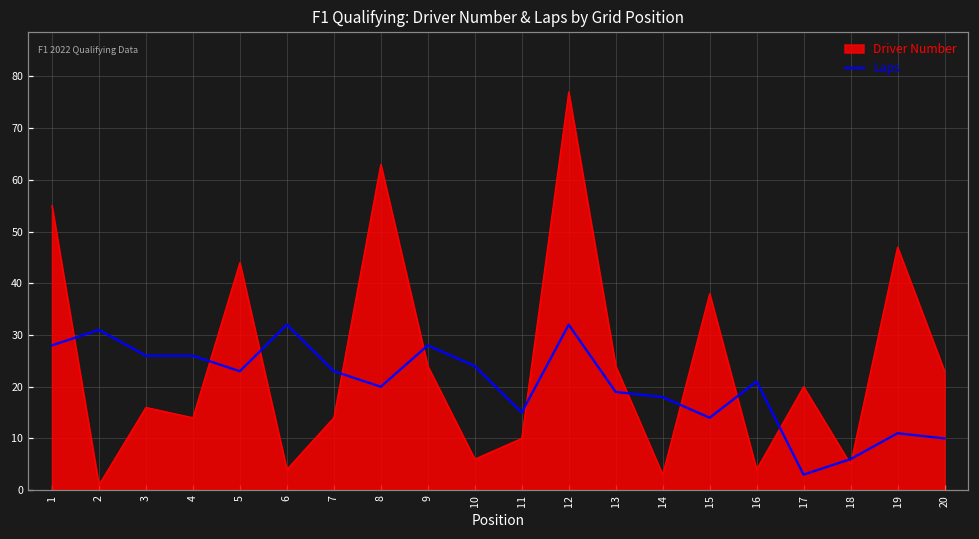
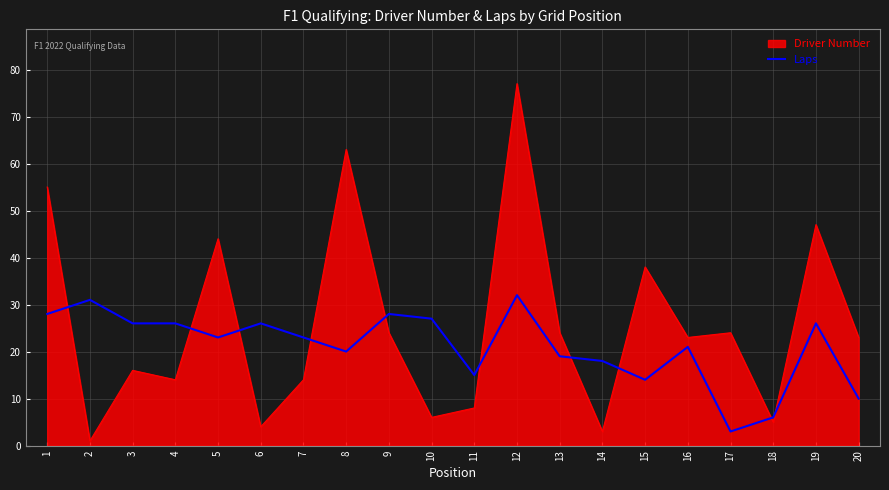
  {
    "Driver Number": {
      "1": 55,
      "2": 1,
      "3": 16,
      "4": 14,
      "5": 44,
      "6": 4,
      "7": 14,
      "8": 63,
      "9": 24,
      "10": 6,
-     "11": 10,
+     "11": 8,
      "12": 77,
      "13": 24,
      "14": 3,
      "15": 38,
-     "16": 4,
-     "17": 20,
+     "16": 23,
+     "17": 24,
      "18": 5,
      "19": 47,
      "20": 23
    },
    "Laps": {
      "1": 28,
      "2": 31,
      "3": 26,
      "4": 26,
      "5": 23,
-     "6": 32,
+     "6": 26,
      "7": 23,
      "8": 20,
      "9": 28,
-     "10": 24,
+     "10": 27,
      "11": 15,
      "12": 32,
      "13": 19,
      "14": 18,
      "15": 14,
      "16": 21,
      "17": 3,
      "18": 6,
-     "19": 11,
+     "19": 26,
      "20": 10
    }
  }
